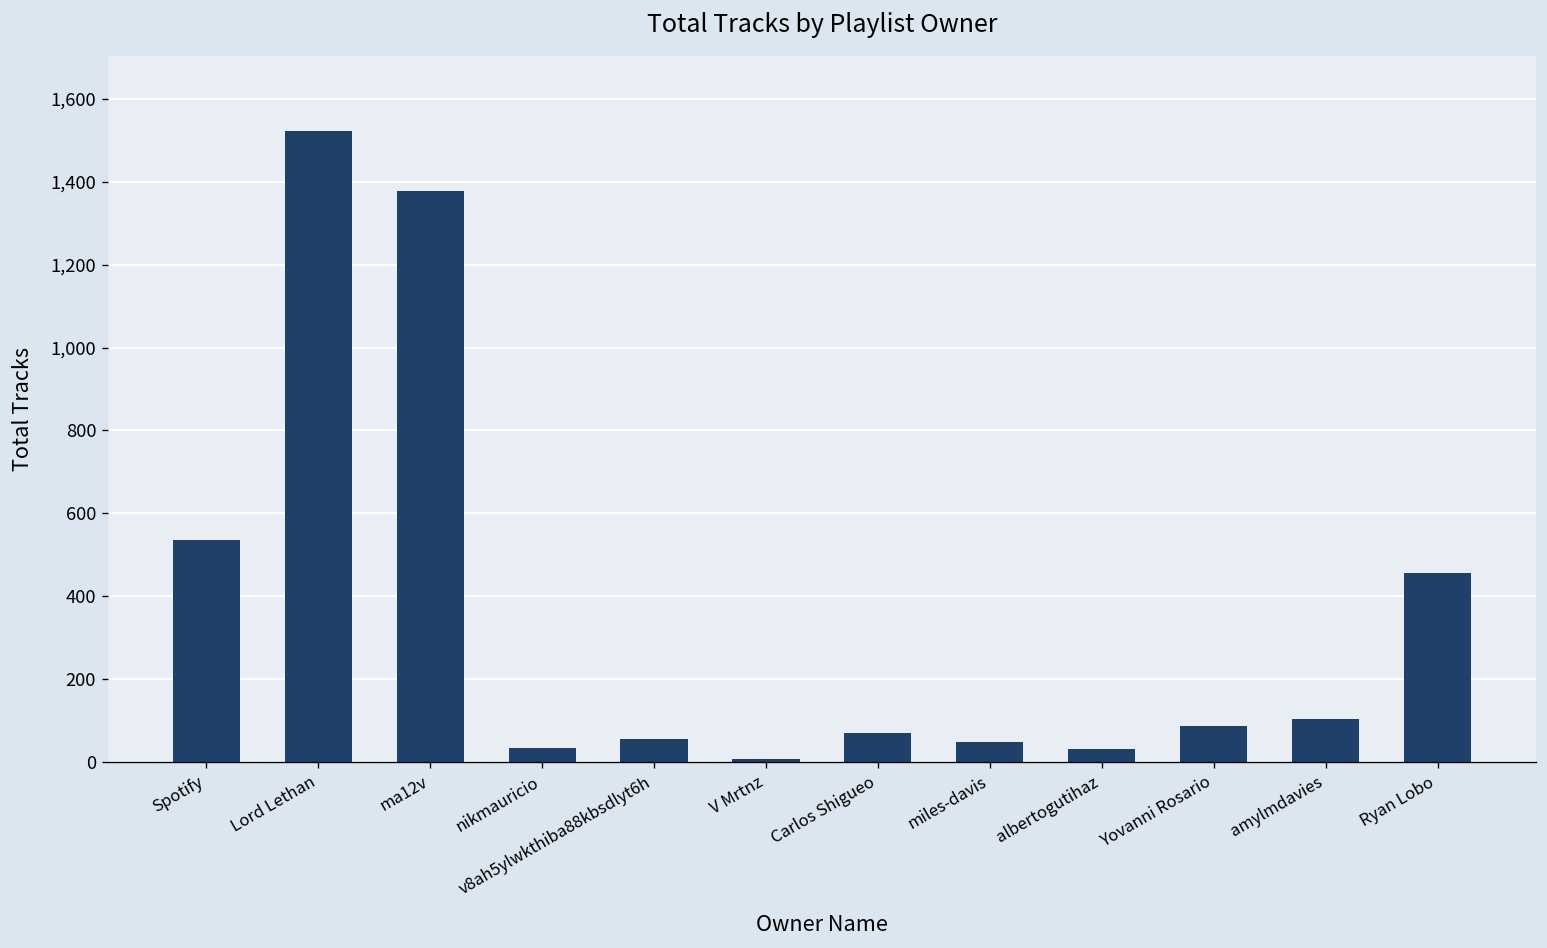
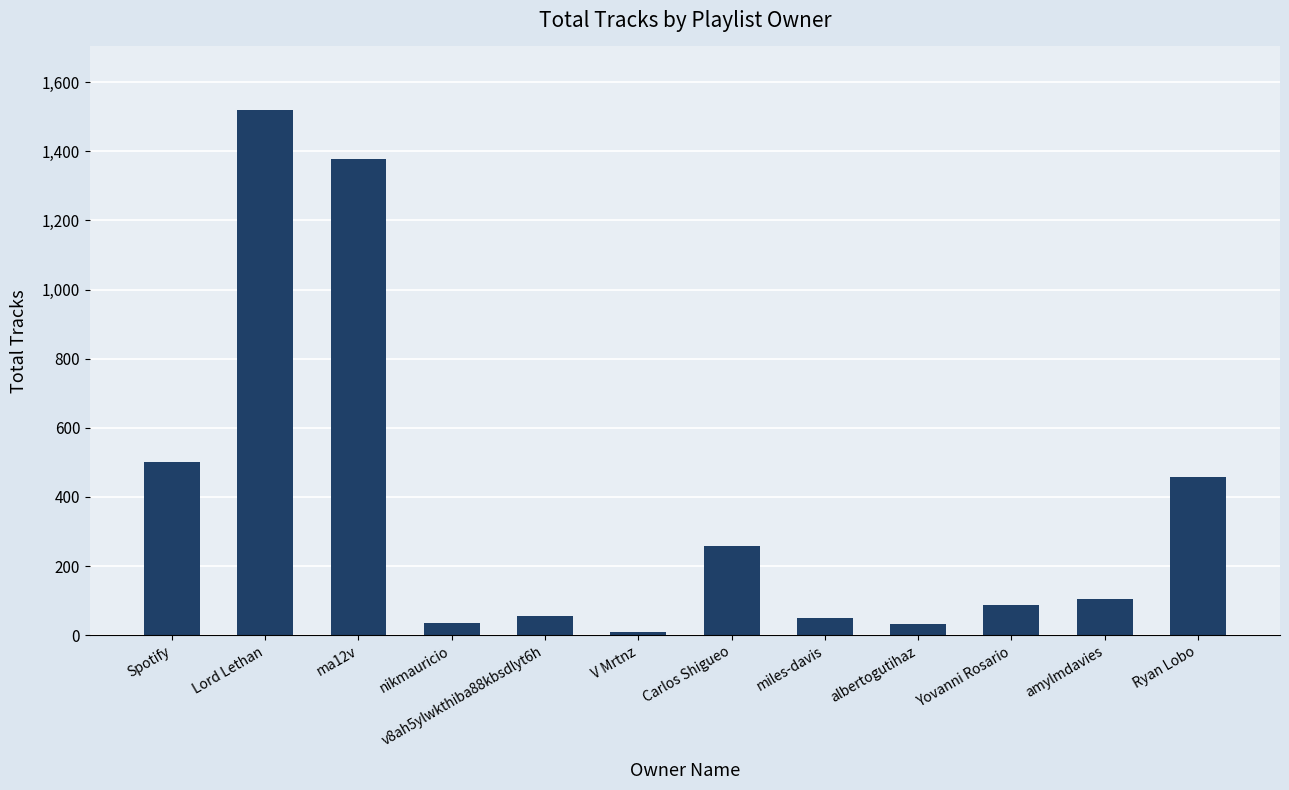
  {
-   "Spotify": "540",
+   "Spotify": "500",
    "Lord Lethan": "1,520",
    "ma12v": "1,380",
    "nikmauricio": "40",
    "v8ah5ylwkthiba88kbsdlyt6h": "60",
    "V Mrtnz": "10",
-   "Carlos Shigueo": "70",
+   "Carlos Shigueo": "260",
    "miles-davis": "50",
    "albertogutihaz": "30",
    "Yovanni Rosario": "90",
    "amylmdavies": "110",
    "Ryan Lobo": "460"
  }
